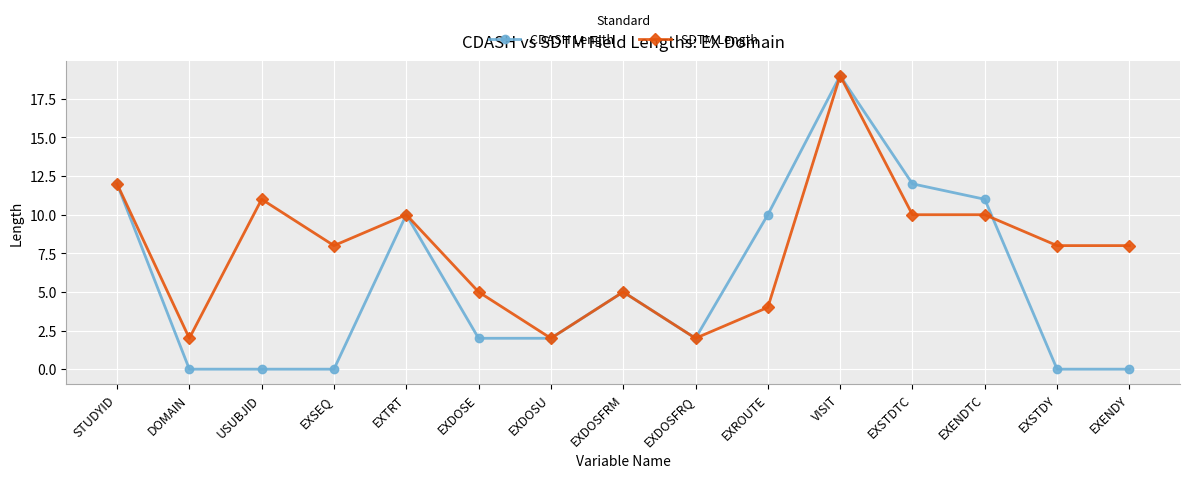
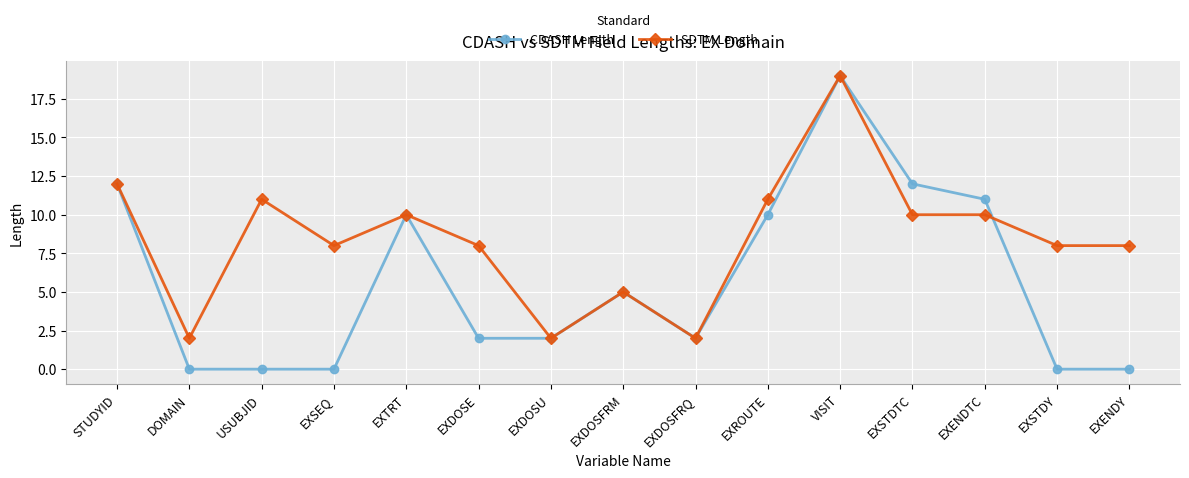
  {
    "CDASH Length": {
      "DOMAIN": 0,
      "USUBJID": 0,
      "EXSEQ": 0,
      "EXDOSE": 2,
      "EXROUTE": 10,
      "EXSTDTC": 12,
      "EXENDTC": 11,
      "EXSTDY": 0,
      "EXENDY": 0
    },
    "SDTM Length": {
      "DOMAIN": 2,
      "USUBJID": 11,
      "EXSEQ": 8,
-     "EXDOSE": 5,
-     "EXROUTE": 4,
+     "EXDOSE": 8,
+     "EXROUTE": 11,
      "EXSTDTC": 10,
      "EXENDTC": 10,
      "EXSTDY": 8,
      "EXENDY": 8
    }
  }
